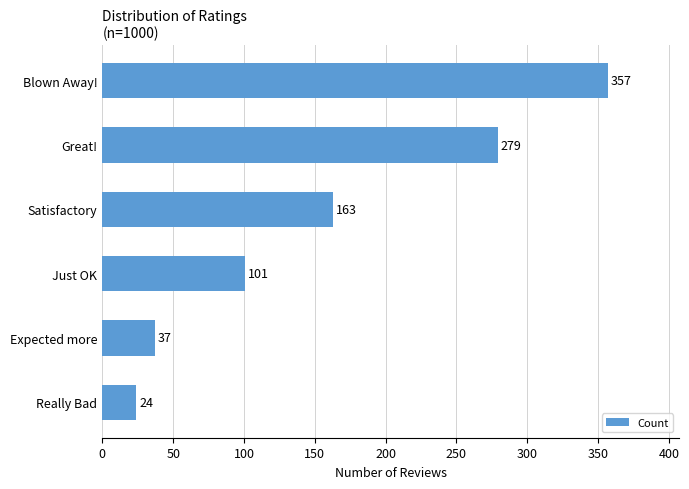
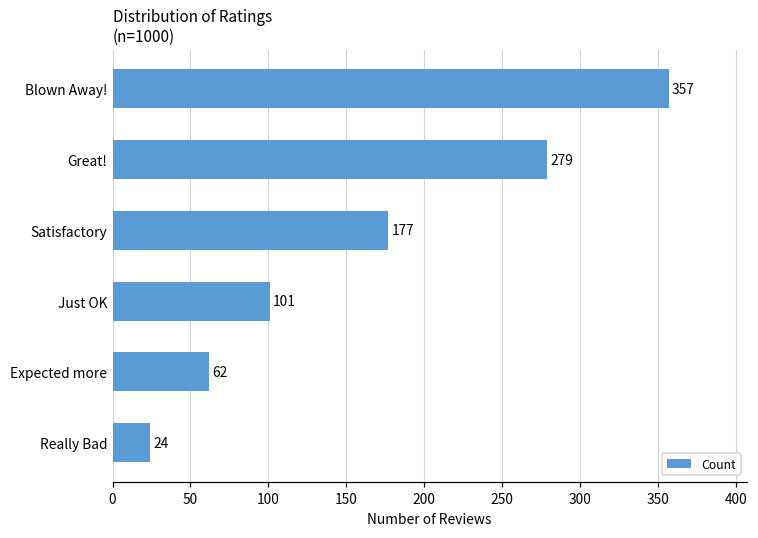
  {
    "Blown Away!": 357,
    "Great!": 279,
-   "Satisfactory": 163,
+   "Satisfactory": 177,
    "Just OK": 101,
-   "Expected more": 37,
+   "Expected more": 62,
    "Really Bad": 24
  }
